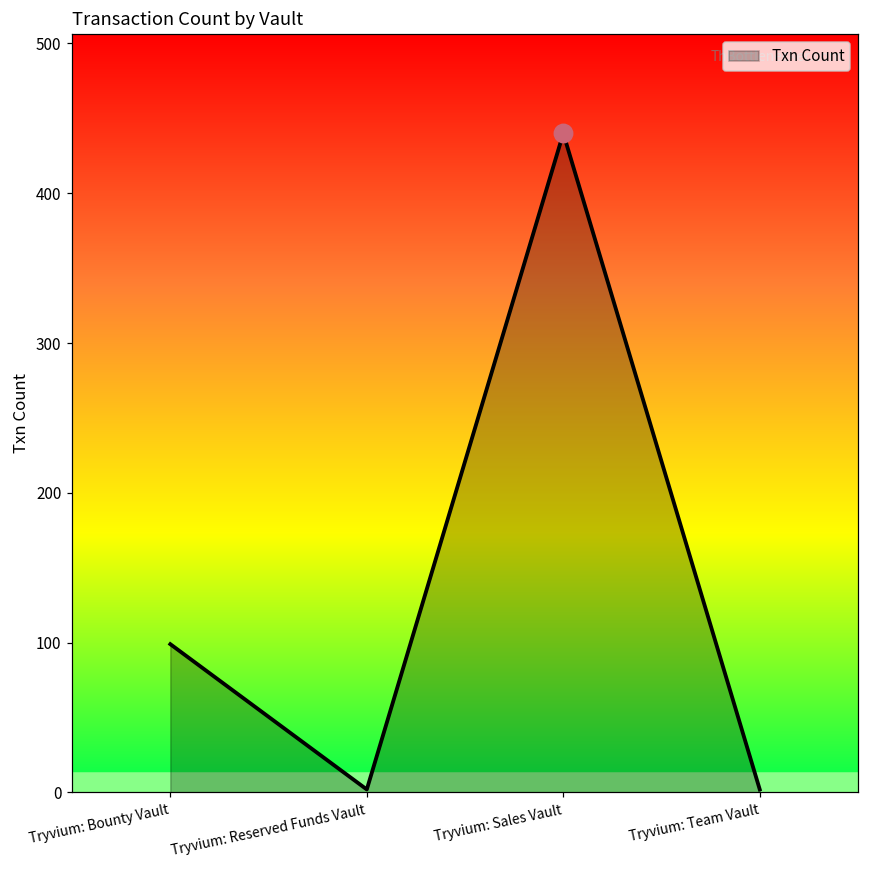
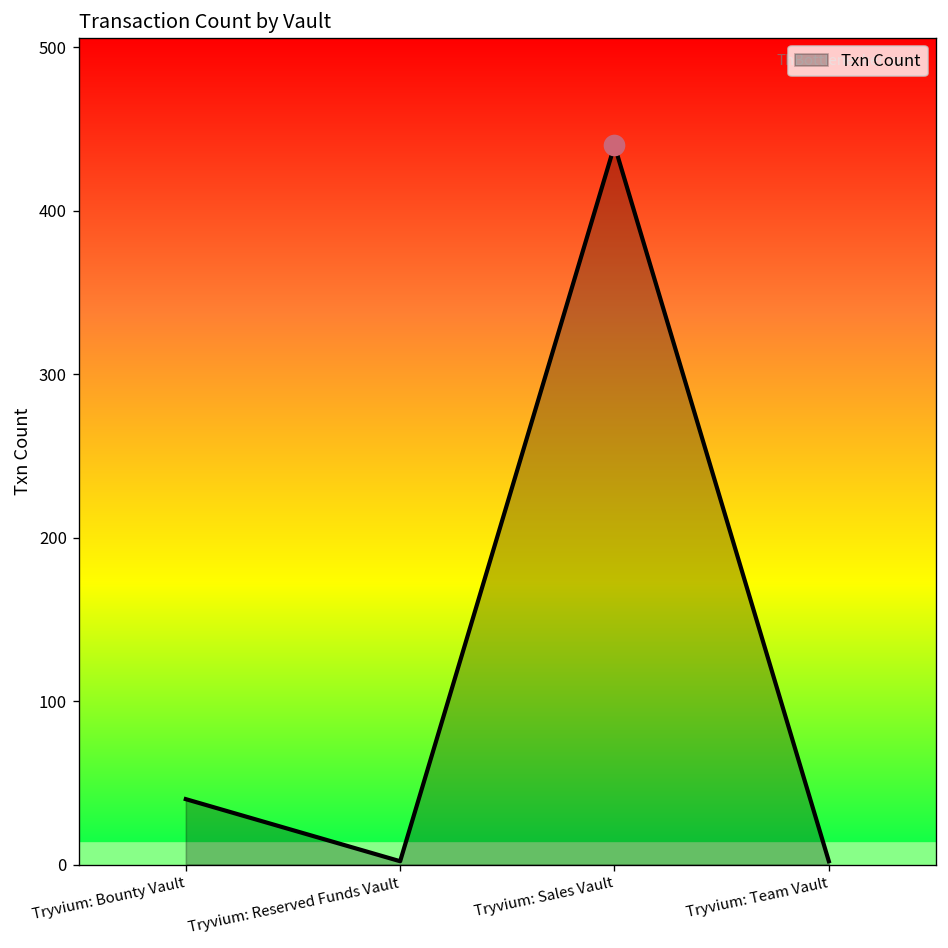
  {
    "Txn Count": {
-     "Tryvium: Bounty Vault": 99
+     "Tryvium: Bounty Vault": 40
    }
  }
